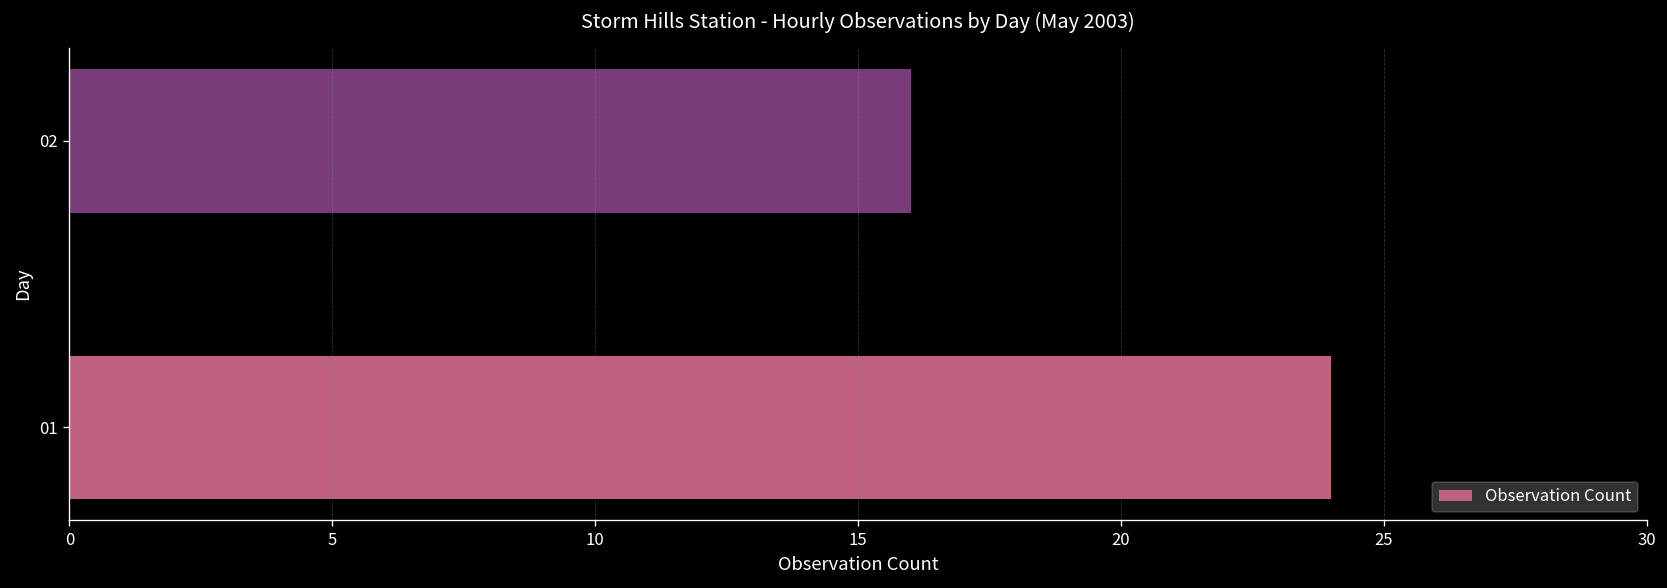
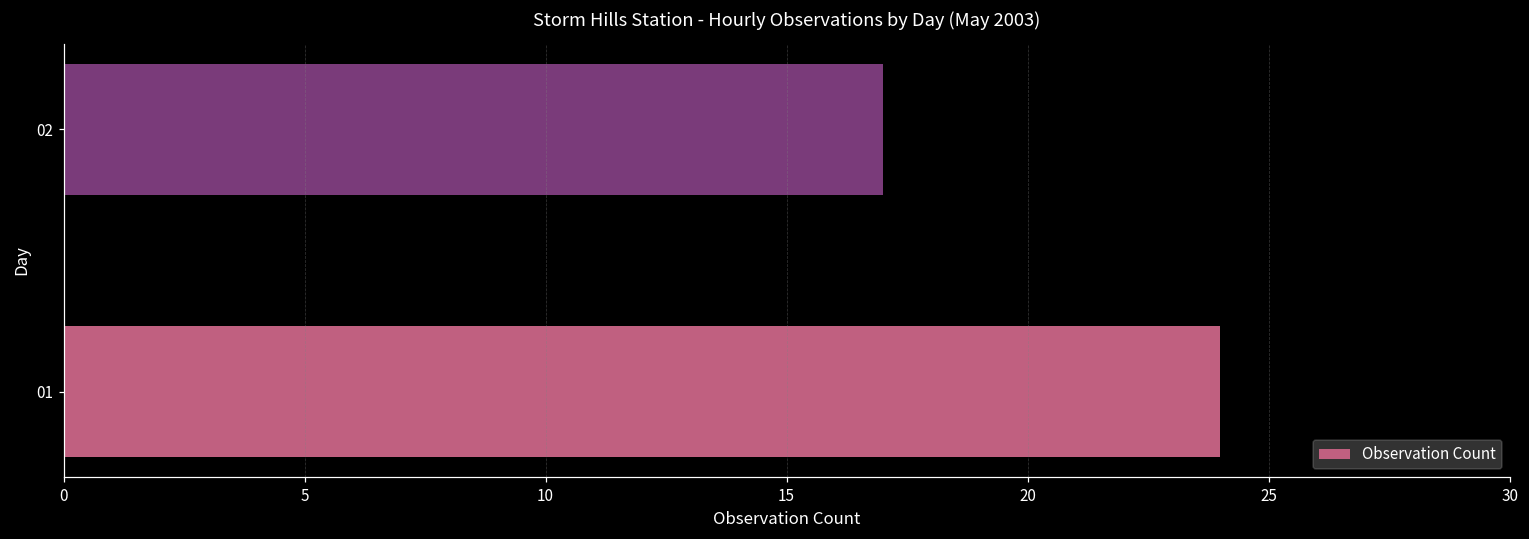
  {
-   "02": 16,
+   "02": 17,
    "01": 24
  }
